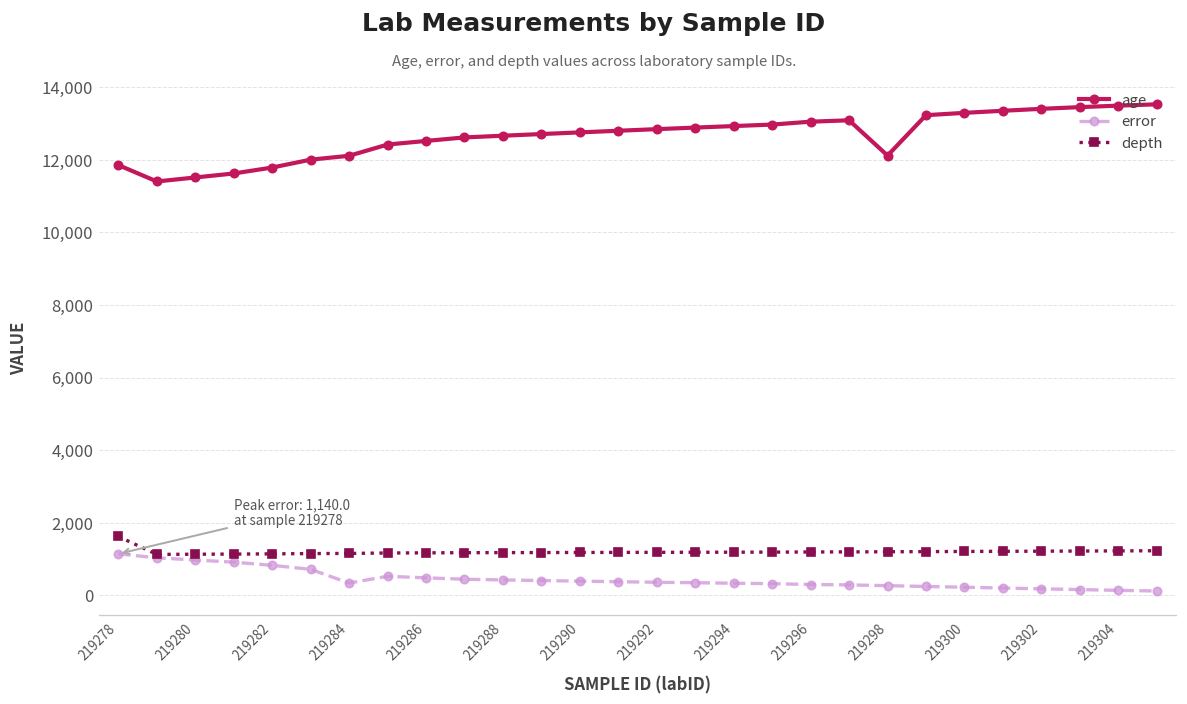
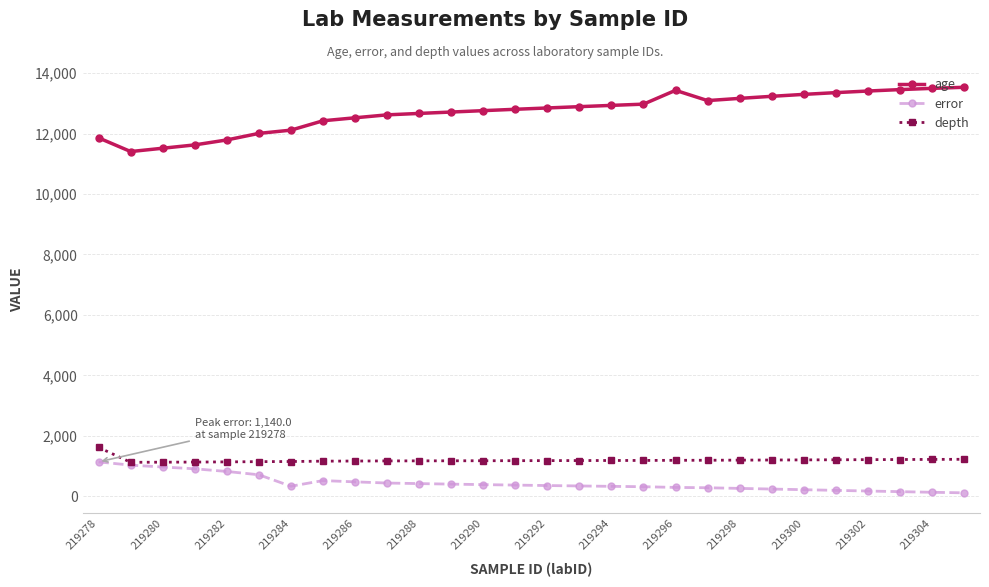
  {
    "age": {
      "219278": "11,900",
      "219280": "11,500",
      "219282": "11,800",
      "219284": "12,100",
      "219286": "12,500",
      "219288": "12,700",
      "219290": "12,800",
      "219292": "12,800",
      "219294": "12,900",
-     "219296": "13,100",
-     "219298": "12,100",
+     "219296": "13,400",
+     "219298": "13,200",
      "219300": "13,300",
      "219302": "13,400",
      "219304": "13,500"
    },
    "error": {
      "219278": "1,100",
      "219280": "1,000",
      "219282": "800",
      "219284": "300",
      "219286": "500",
      "219288": "400",
      "219290": "400",
      "219292": "400",
      "219294": "300",
      "219296": "300",
      "219298": "300",
      "219300": "200",
      "219302": "200",
      "219304": "100"
    },
    "depth": {
      "219278": "1,600",
      "219286": "1,200",
      "219288": "1,200",
      "219290": "1,200",
      "219292": "1,200",
      "219294": "1,200",
      "219296": "1,200",
      "219298": "1,200",
      "219300": "1,200",
      "219302": "1,200",
      "219304": "1,200"
    }
  }
